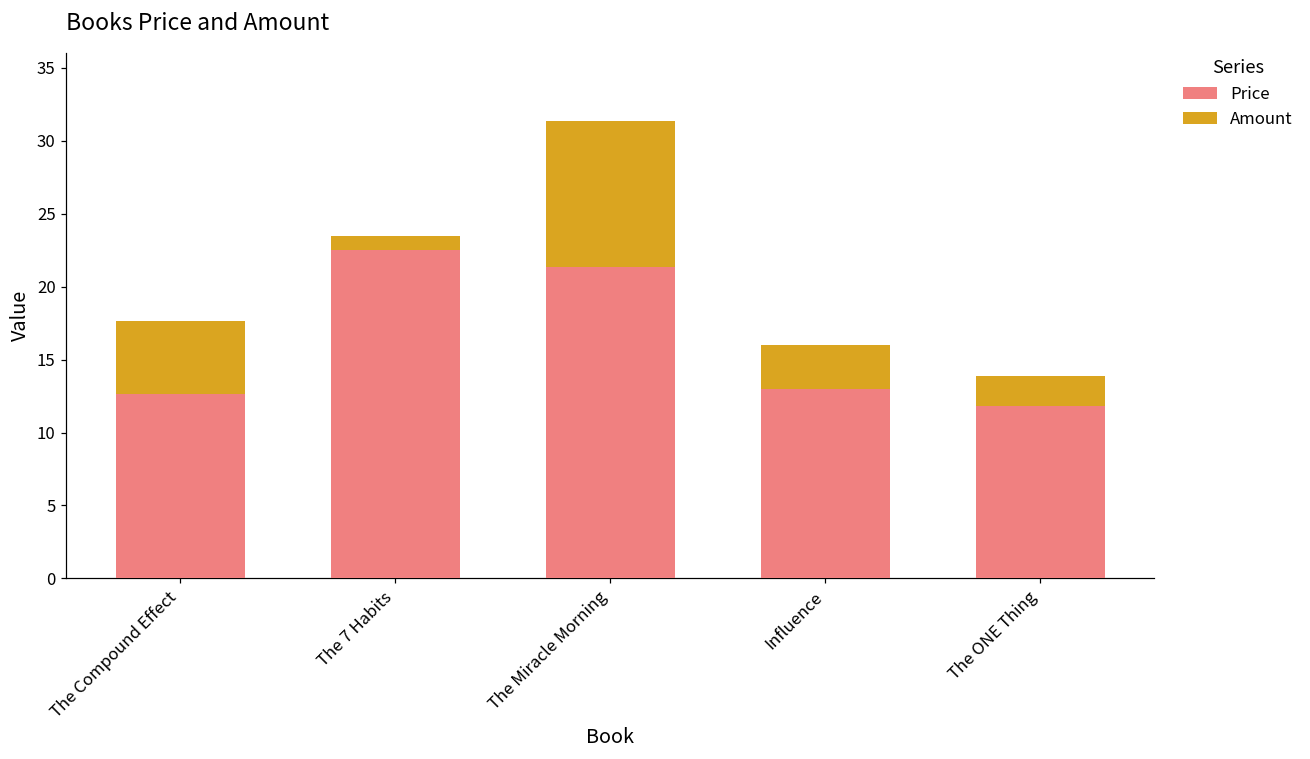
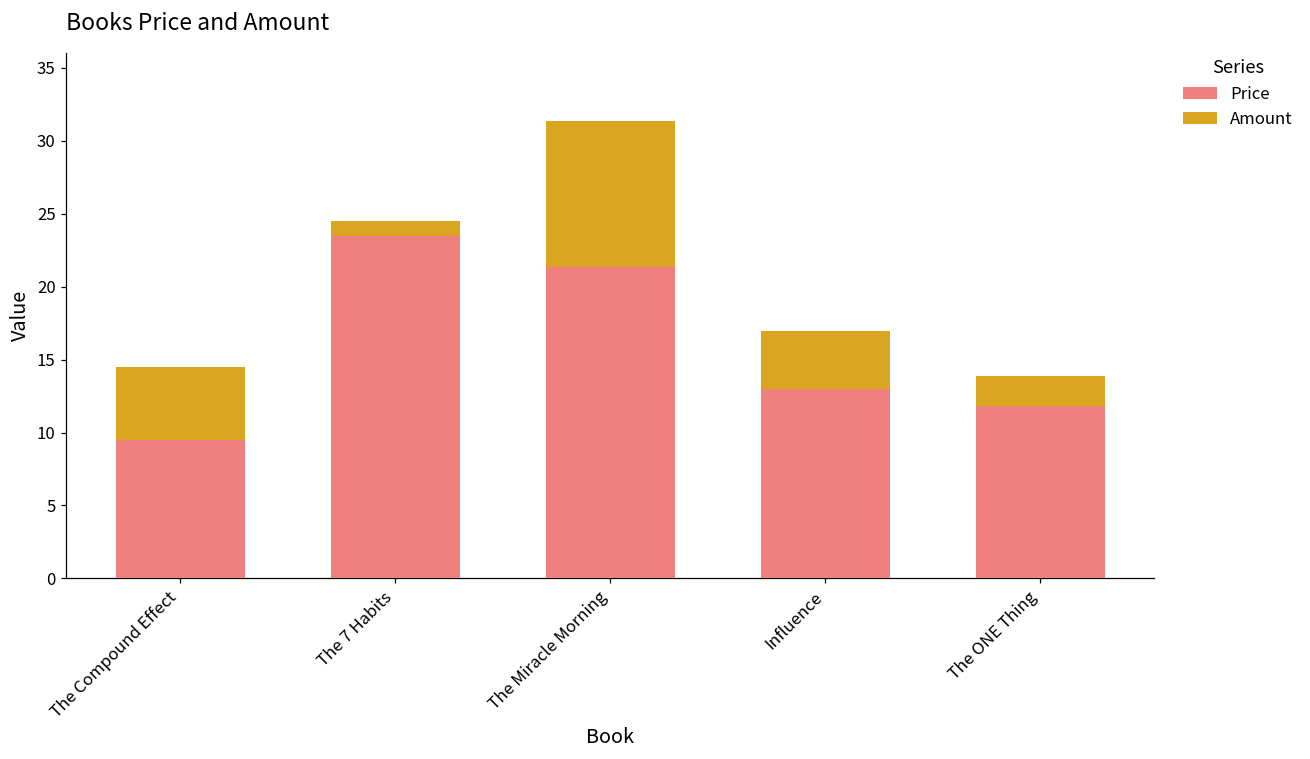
  {
    "Price": {
-     "The Compound Effect": 12.7,
-     "The 7 Habits": 22.5,
+     "The Compound Effect": 9.5,
+     "The 7 Habits": 23.5,
      "The Miracle Morning": 21.3,
      "Influence": 13.0,
      "The ONE Thing": 11.9
    },
    "Amount": {
      "The Compound Effect": 5,
      "The 7 Habits": 1,
      "The Miracle Morning": 10,
-     "Influence": 3,
+     "Influence": 4,
      "The ONE Thing": 2
    }
  }
